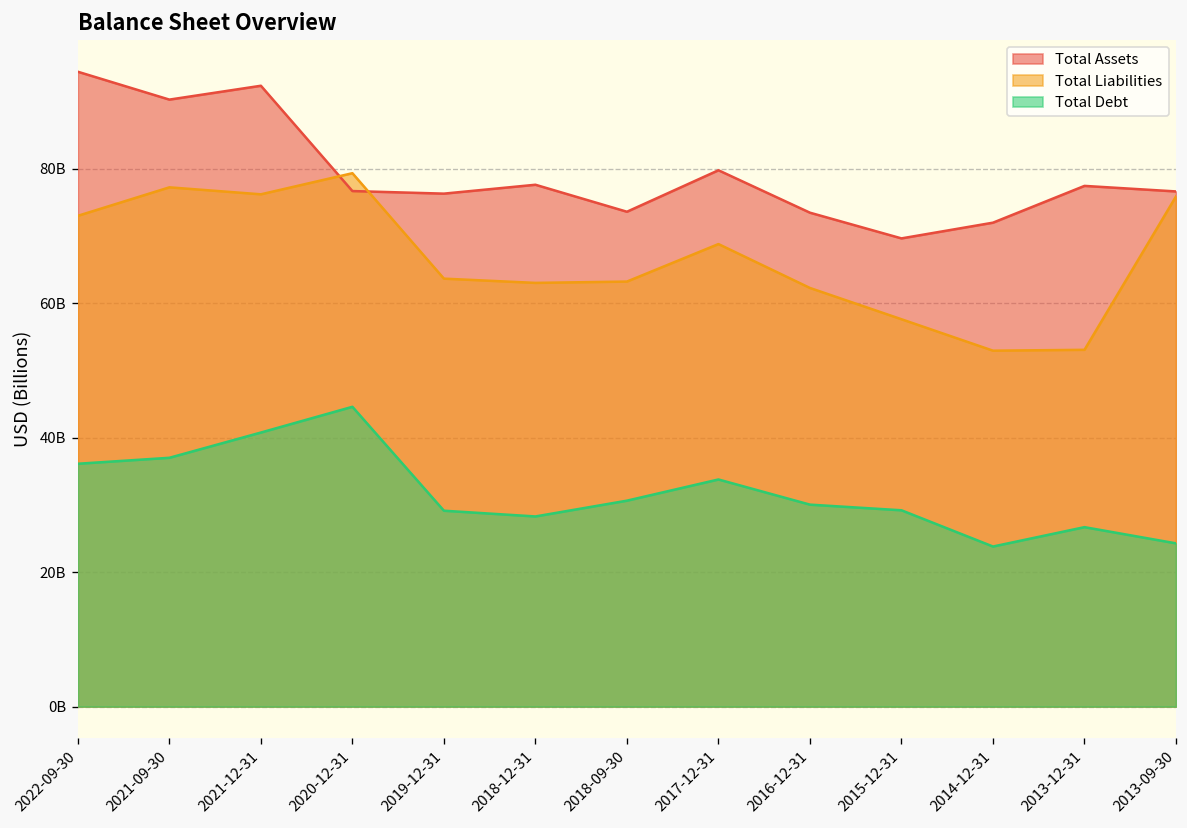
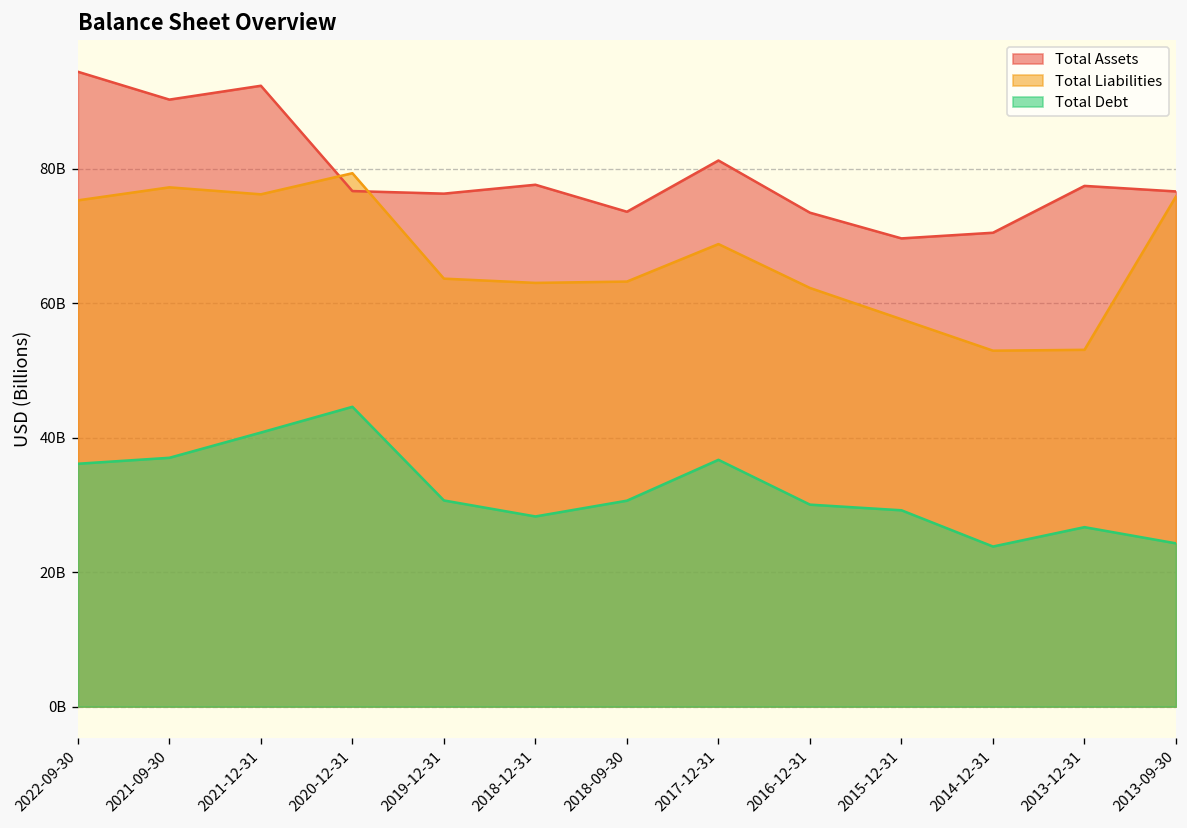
  {
    "Total Assets": {
      "2022-09-30": 94000000000,
      "2021-09-30": 90000000000,
      "2021-12-31": 92000000000,
      "2020-12-31": 77000000000,
      "2019-12-31": 76000000000,
      "2018-12-31": 78000000000,
      "2018-09-30": 74000000000,
-     "2017-12-31": 80000000000,
+     "2017-12-31": 81000000000,
      "2016-12-31": 73000000000,
      "2015-12-31": 70000000000,
-     "2014-12-31": 72000000000,
+     "2014-12-31": 71000000000,
      "2013-12-31": 77000000000,
      "2013-09-30": 77000000000
    },
    "Total Liabilities": {
-     "2022-09-30": 73000000000,
+     "2022-09-30": 75000000000,
      "2021-09-30": 77000000000,
      "2021-12-31": 76000000000,
      "2020-12-31": 79000000000,
      "2019-12-31": 64000000000,
      "2018-12-31": 63000000000,
      "2018-09-30": 63000000000,
      "2017-12-31": 69000000000,
      "2016-12-31": 62000000000,
      "2015-12-31": 58000000000,
      "2014-12-31": 53000000000,
      "2013-12-31": 53000000000,
      "2013-09-30": 76000000000
    },
    "Total Debt": {
      "2022-09-30": 36000000000,
      "2021-09-30": 37000000000,
      "2021-12-31": 41000000000,
      "2020-12-31": 45000000000,
-     "2019-12-31": 29000000000,
+     "2019-12-31": 31000000000,
      "2018-12-31": 28000000000,
      "2018-09-30": 31000000000,
-     "2017-12-31": 34000000000,
+     "2017-12-31": 37000000000,
      "2016-12-31": 30000000000,
      "2015-12-31": 29000000000,
      "2014-12-31": 24000000000,
      "2013-12-31": 27000000000,
      "2013-09-30": 24000000000
    }
  }
